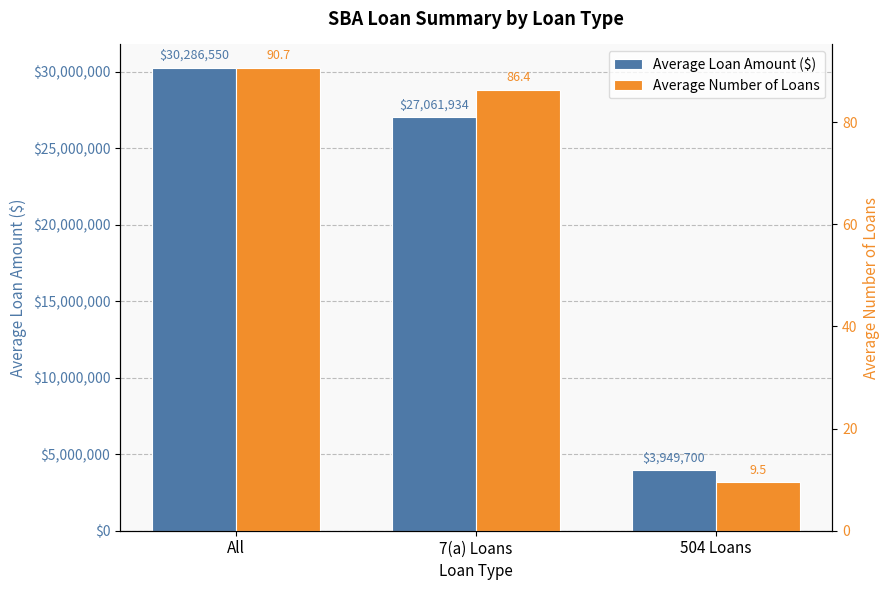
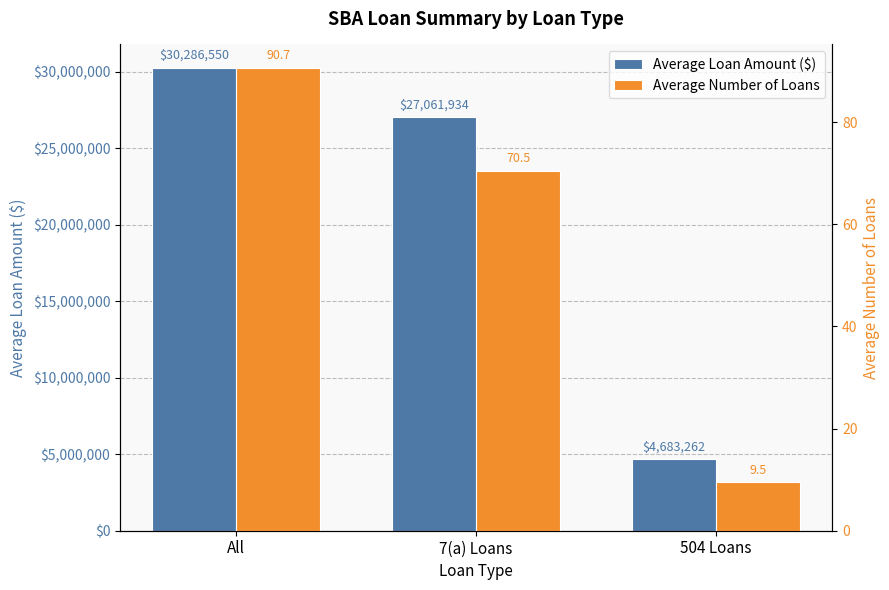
  {
    "Average Loan Amount ($)": {
      "All": "$30,286,550",
      "7(a) Loans": "$27,061,934",
-     "504 Loans": "$3,949,700"
+     "504 Loans": "$4,683,262"
    },
    "Average Number of Loans": {
      "All": "90.7",
-     "7(a) Loans": "86.4",
+     "7(a) Loans": "70.5",
      "504 Loans": "9.5"
    }
  }
